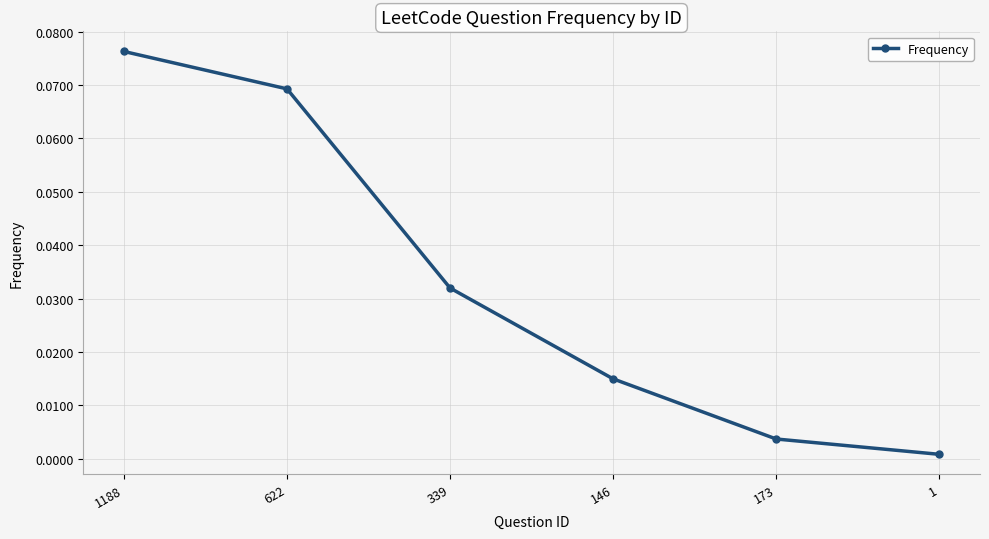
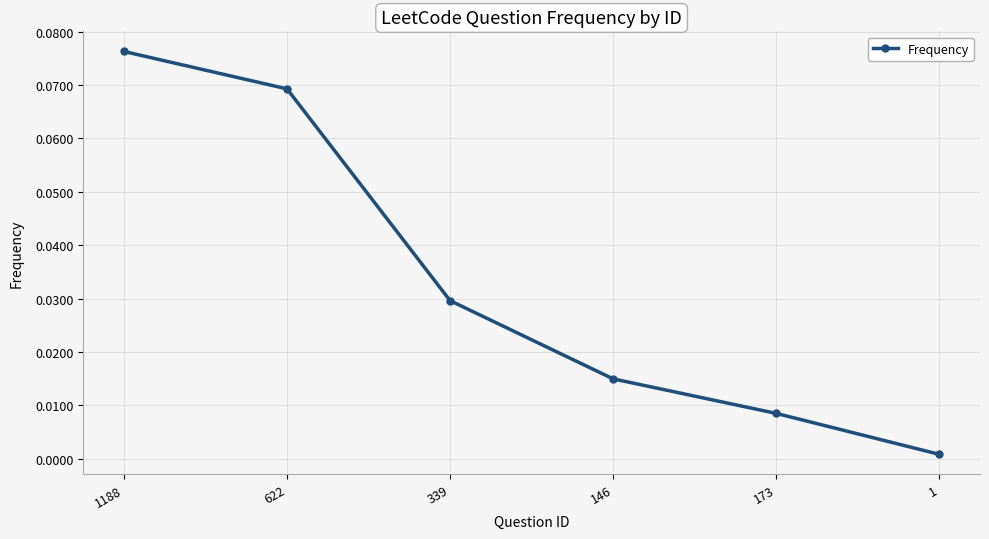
  {
    "1188": 0.076,
    "622": 0.069,
-   "339": 0.032,
+   "339": 0.030,
    "146": 0.015,
-   "173": 0.004,
+   "173": 0.008,
    "1": 0.001
  }
